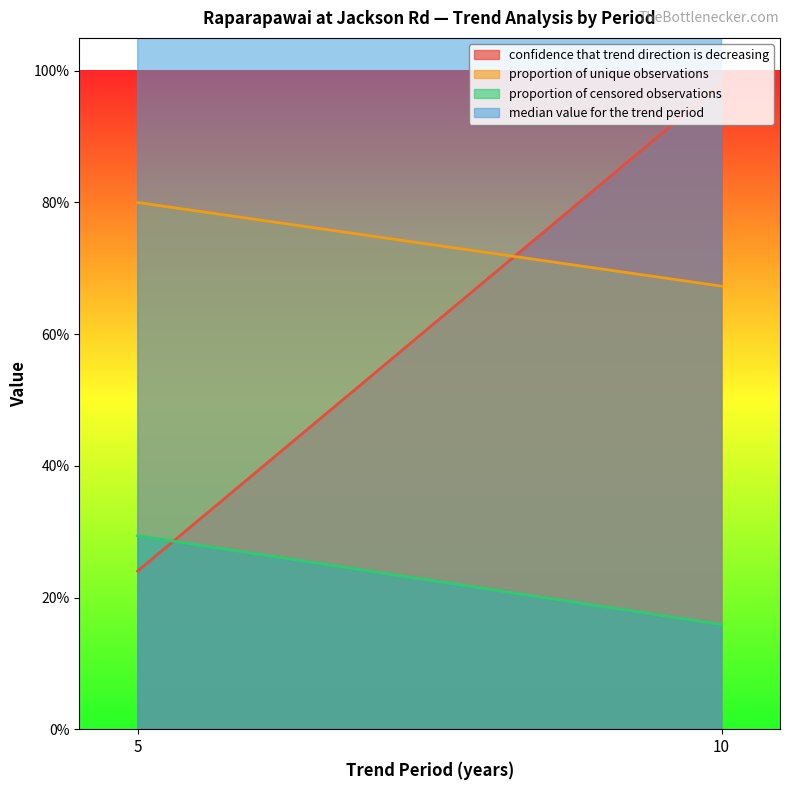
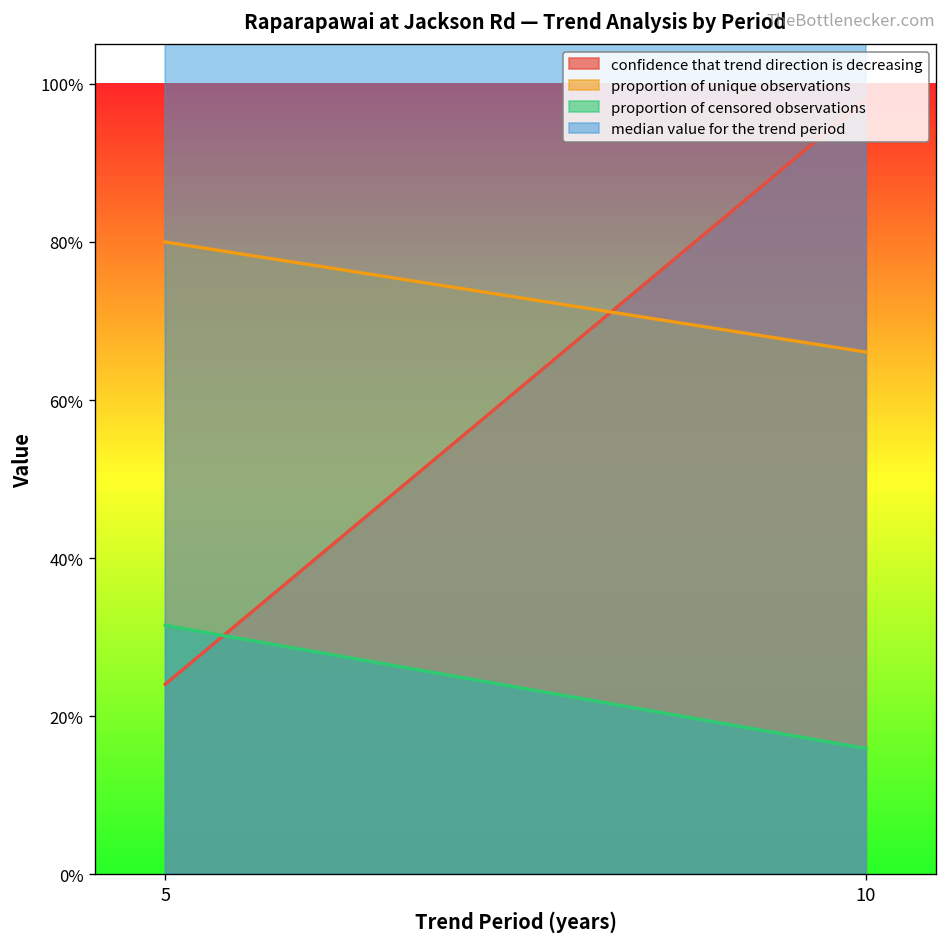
  {
    "confidence that trend direction is decreasing": {
      "5": "24%"
    },
    "proportion of unique observations": {
      "5": "80%",
-     "10": "67%"
+     "10": "66%"
    },
    "proportion of censored observations": {
-     "5": "29%",
+     "5": "31%",
      "10": "16%"
    }
  }
